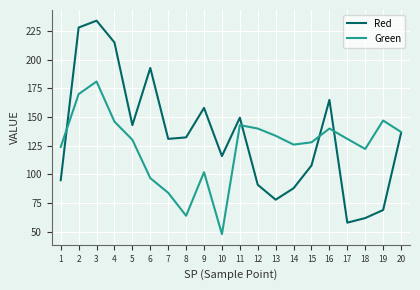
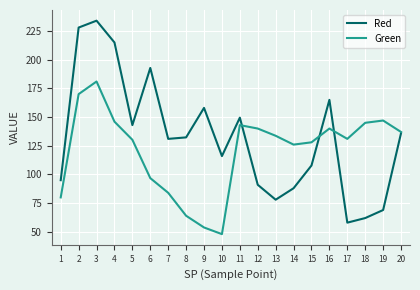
  {
    "Red": {
      "1": 95,
      "2": 228,
      "3": 234,
      "4": 215,
      "5": 143,
      "6": 193,
      "7": 131,
      "8": 132,
      "9": 158,
      "10": 116,
      "11": 150,
      "12": 91,
      "13": 78,
      "14": 88,
      "15": 108,
      "16": 165,
      "17": 58,
      "18": 62,
      "19": 69
    },
    "Green": {
-     "1": 124,
+     "1": 80,
      "2": 170,
      "3": 181,
      "4": 146,
      "5": 130,
      "6": 97,
      "7": 84,
      "8": 64,
-     "9": 102,
+     "9": 54,
      "10": 48,
      "11": 143,
      "12": 140,
      "13": 134,
      "14": 126,
      "15": 128,
      "16": 140,
      "17": 131,
-     "18": 122,
+     "18": 145,
      "19": 147
    }
  }
